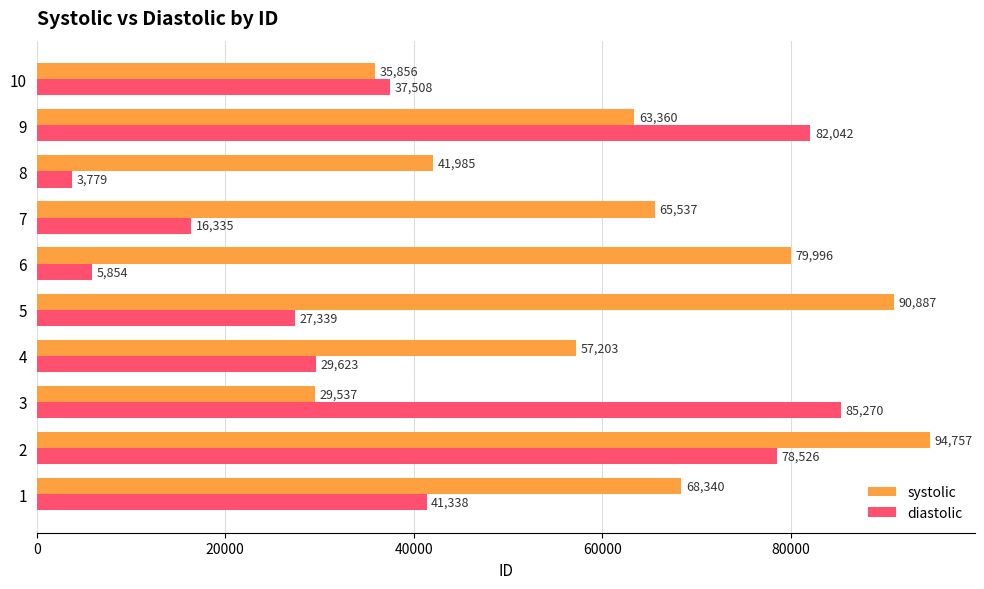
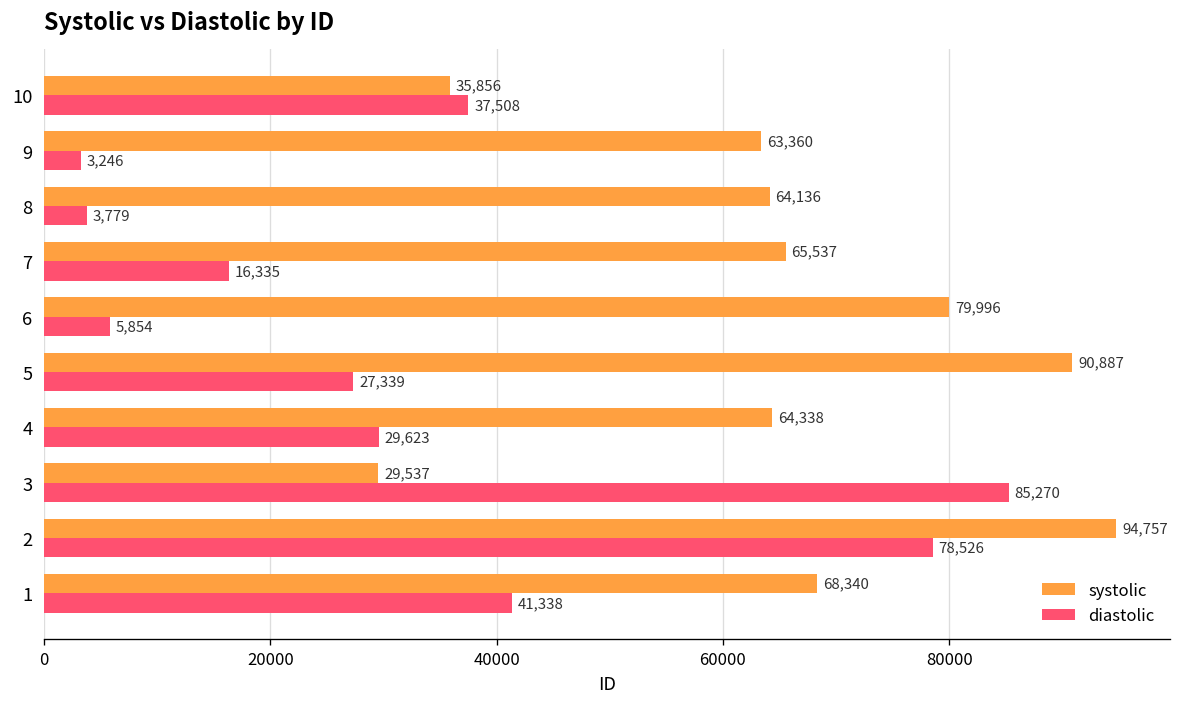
  {
    "systolic": {
      "10": "35,856",
      "9": "63,360",
-     "8": "41,985",
+     "8": "64,136",
      "7": "65,537",
      "6": "79,996",
      "5": "90,887",
-     "4": "57,203",
+     "4": "64,338",
      "3": "29,537",
      "2": "94,757",
      "1": "68,340"
    },
    "diastolic": {
      "10": "37,508",
-     "9": "82,042",
+     "9": "3,246",
      "8": "3,779",
      "7": "16,335",
      "6": "5,854",
      "5": "27,339",
      "4": "29,623",
      "3": "85,270",
      "2": "78,526",
      "1": "41,338"
    }
  }
